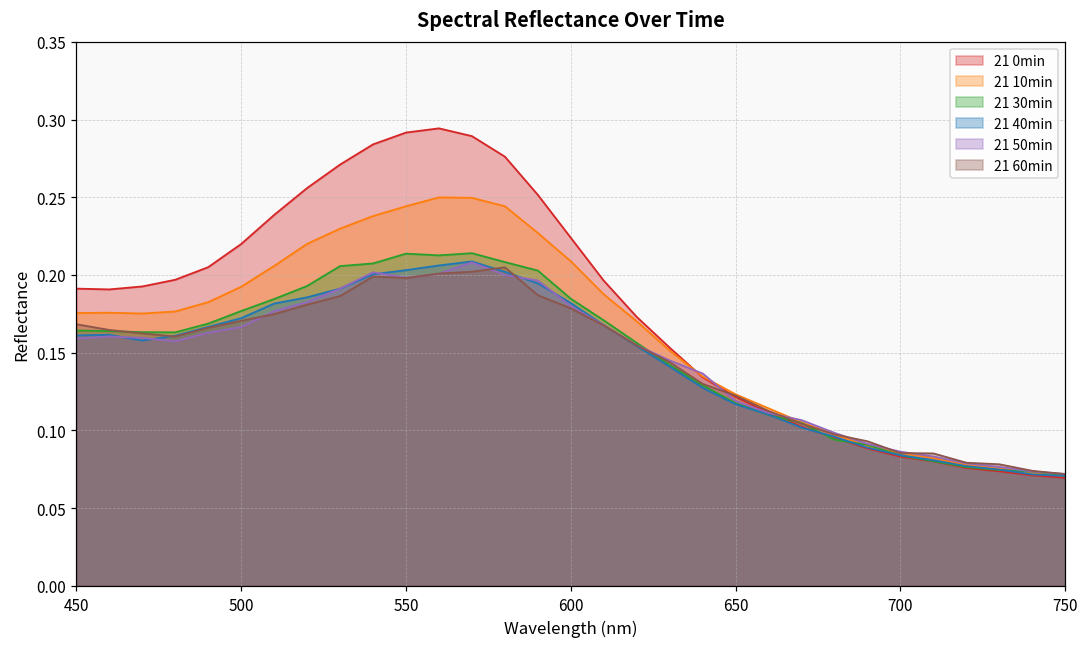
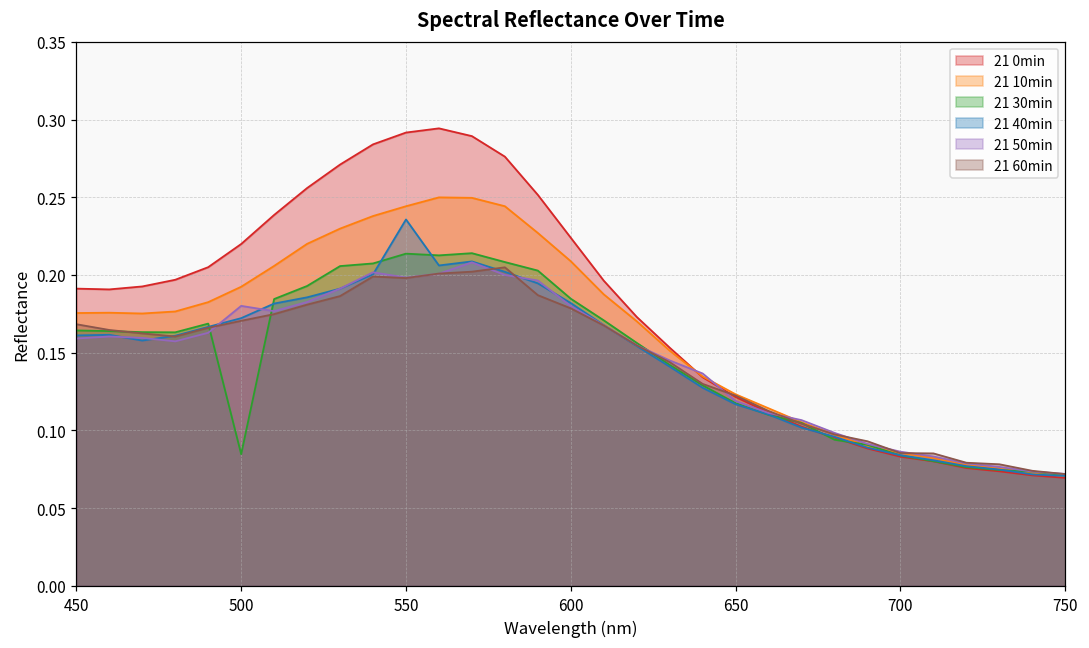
  {
    "21 30min": {
      "450": 0.164,
-     "500": 0.177,
+     "500": 0.085,
      "550": 0.214,
      "600": 0.185
    },
    "21 40min": {
      "450": 0.161,
-     "550": 0.203,
+     "550": 0.236,
      "600": 0.182
    },
    "21 50min": {
      "450": 0.159,
-     "500": 0.167
+     "500": 0.180
    }
  }
